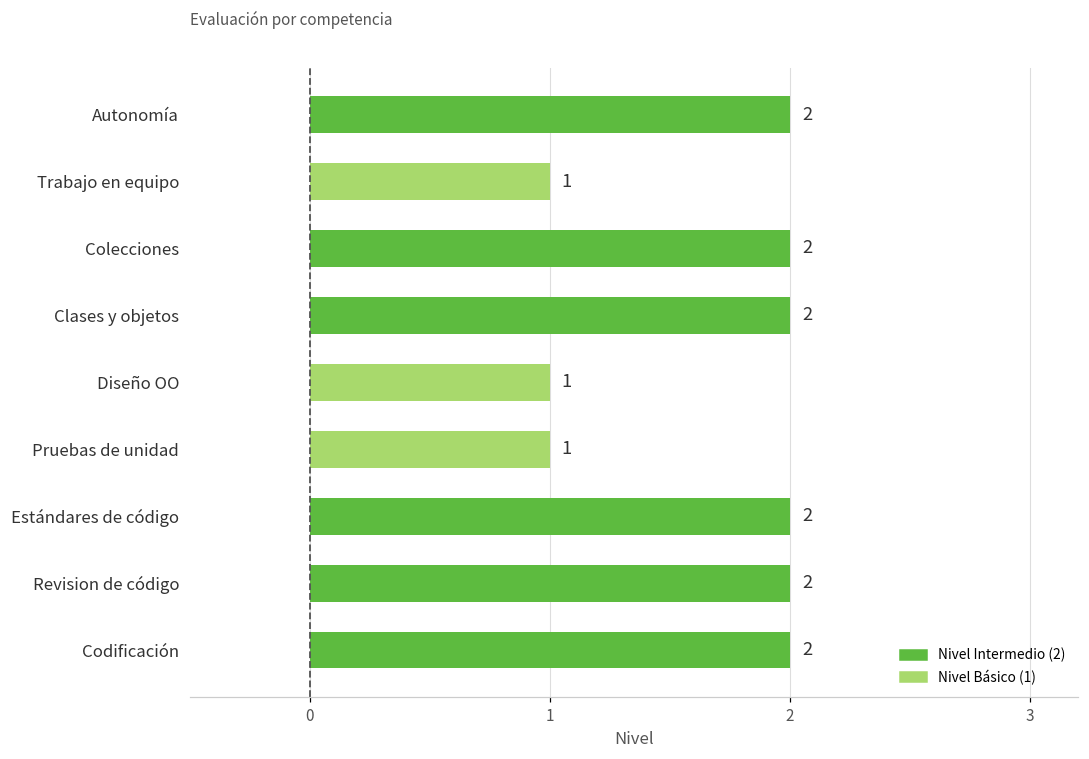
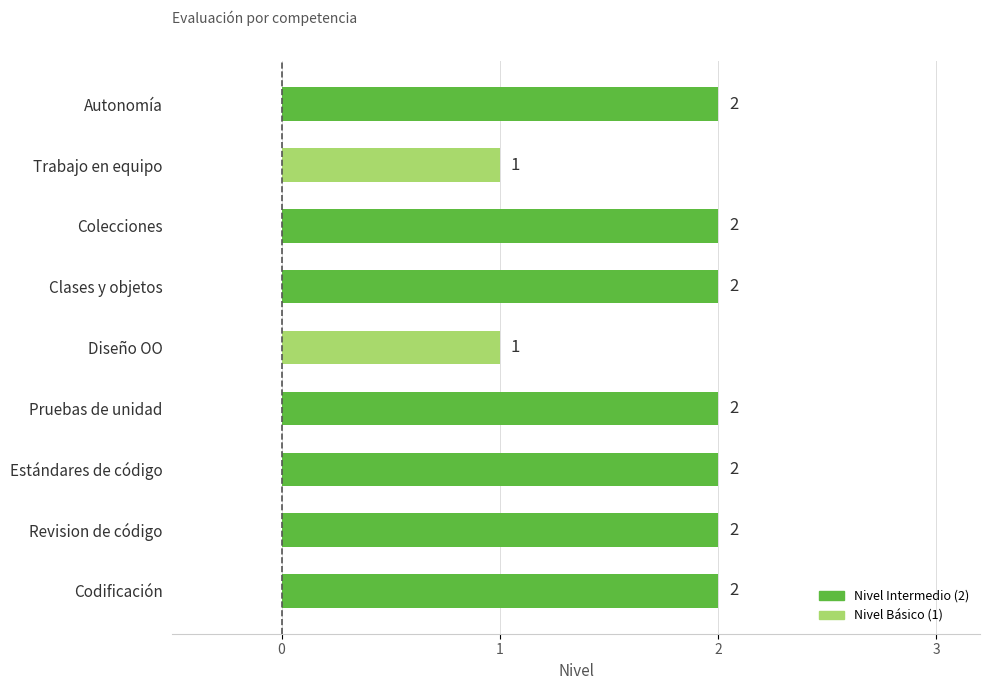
  {
    "Autonomía": 2,
    "Trabajo en equipo": 1,
    "Colecciones": 2,
    "Clases y objetos": 2,
    "Diseño OO": 1,
-   "Pruebas de unidad": 1,
+   "Pruebas de unidad": 2,
    "Estándares de código": 2,
    "Revision de código": 2,
    "Codificación": 2
  }
